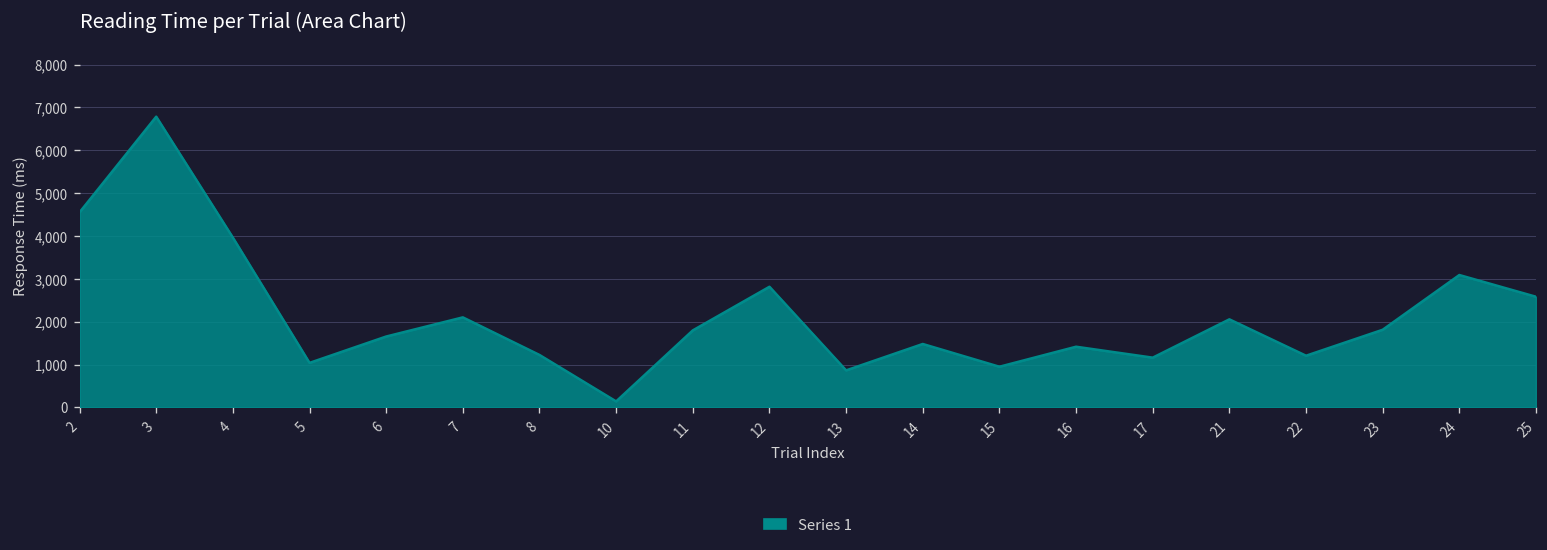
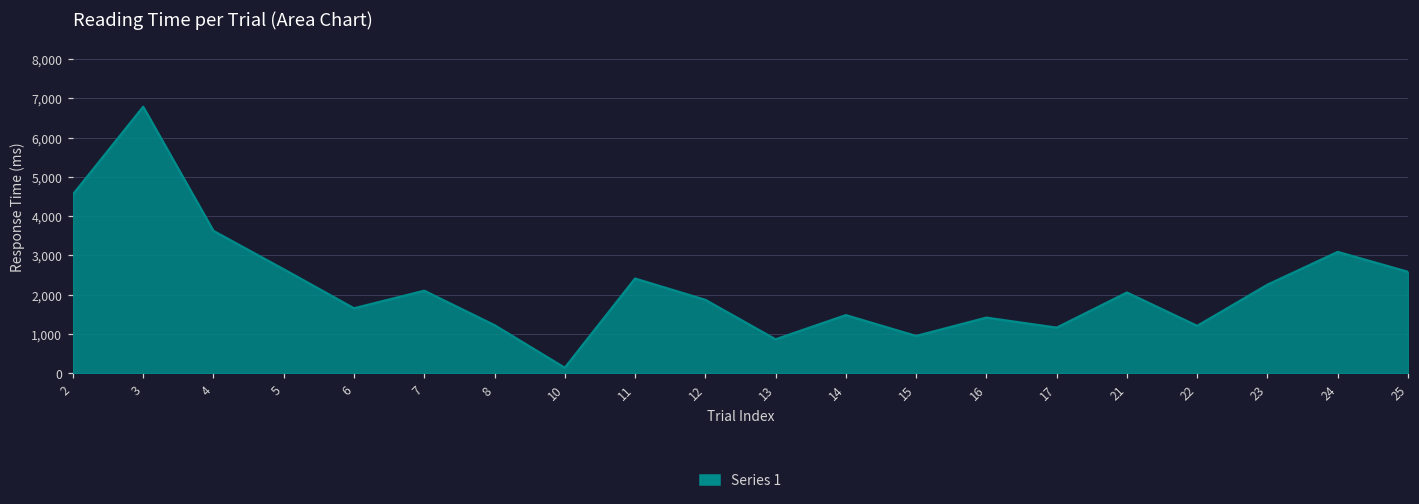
  {
    "2": "4,600",
    "3": "6,800",
-   "4": "4,000",
-   "5": "1,000",
+   "4": "3,600",
+   "5": "2,600",
    "6": "1,700",
    "7": "2,100",
    "8": "1,200",
    "10": "100",
-   "11": "1,800",
-   "12": "2,800",
+   "11": "2,400",
+   "12": "1,900",
    "13": "900",
    "14": "1,500",
    "15": "900",
    "16": "1,400",
    "17": "1,200",
    "21": "2,100",
    "22": "1,200",
-   "23": "1,800",
+   "23": "2,300",
    "24": "3,100",
    "25": "2,600"
  }
